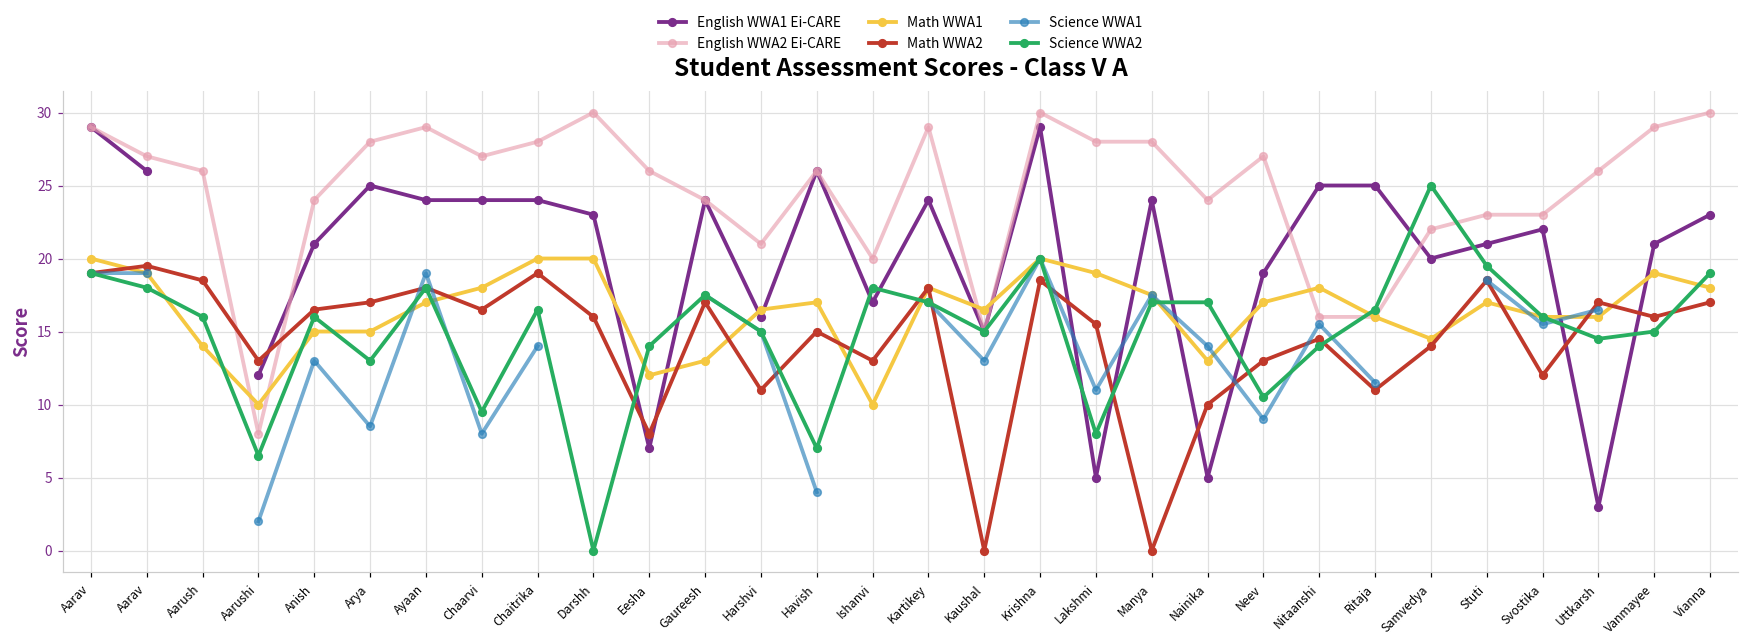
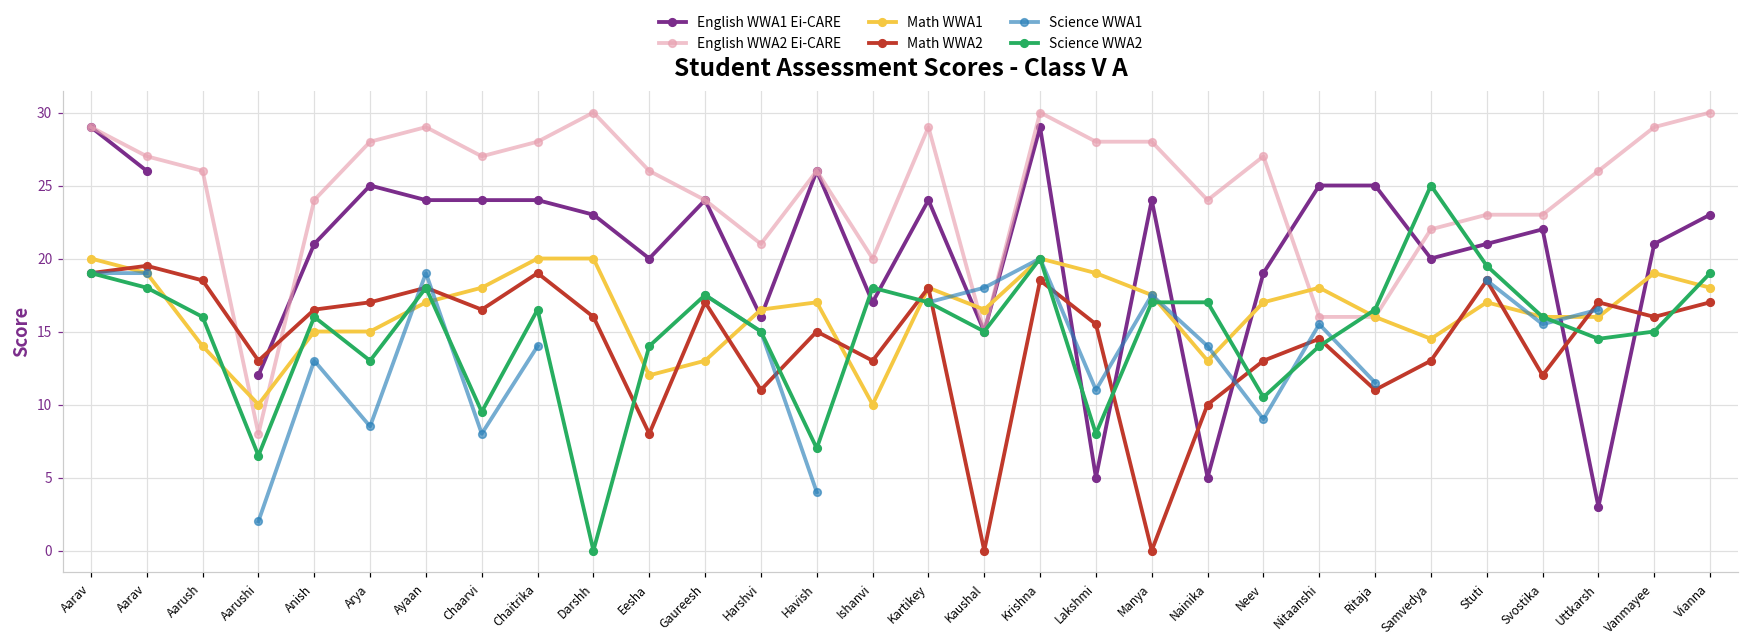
  {
    "English WWA1 Ei-CARE": {
      "Aarushi": 12,
      "Anish": 21,
      "Arya": 25,
      "Ayaan": 24,
      "Chaarvi": 24,
      "Chaitrika": 24,
      "Darshh": 23,
-     "Eesha": 7,
+     "Eesha": 20,
      "Harshvi": 16,
      "Ishanvi": 17,
      "Kartikey": 24,
      "Krishna": 29,
      "Lakshmi": 5,
      "Manya": 24,
      "Nainika": 5,
      "Neev": 19,
      "Nitaanshi": 25,
      "Ritaja": 25,
      "Samvedya": 20,
      "Stuti": 21,
      "Svostika": 22,
      "Uttkarsh": 3,
      "Vanmayee": 21,
      "Vianna": 23
    },
    "English WWA2 Ei-CARE": {
      "Aarush": 26,
      "Aarushi": 8,
      "Anish": 24,
      "Arya": 28,
      "Ayaan": 29,
      "Chaarvi": 27,
      "Chaitrika": 28,
      "Darshh": 30,
      "Eesha": 26,
      "Harshvi": 21,
      "Ishanvi": 20,
      "Kartikey": 29,
      "Krishna": 30,
      "Lakshmi": 28,
      "Manya": 28,
      "Nainika": 24,
      "Neev": 27,
      "Nitaanshi": 16,
      "Samvedya": 22,
      "Stuti": 23,
      "Svostika": 23,
      "Uttkarsh": 26,
      "Vanmayee": 29,
      "Vianna": 30
    },
    "Math WWA1": {
      "Aarush": 14,
      "Aarushi": 10,
      "Anish": 15,
      "Arya": 15,
      "Ayaan": 17,
      "Chaarvi": 18,
      "Chaitrika": 20,
      "Darshh": 20,
      "Eesha": 12,
      "Gaureesh": 13,
      "Harshvi": 16.5,
      "Havish": 17,
      "Ishanvi": 10,
      "Kaushal": 16.5,
      "Lakshmi": 19,
      "Nainika": 13,
      "Neev": 17,
      "Nitaanshi": 18,
      "Samvedya": 14.5,
      "Stuti": 17,
      "Uttkarsh": 16,
      "Vanmayee": 19,
      "Vianna": 18
    },
    "Math WWA2": {
      "Aarush": 18.5,
      "Aarushi": 13,
      "Anish": 16.5,
      "Arya": 17,
      "Chaarvi": 16.5,
      "Chaitrika": 19,
      "Darshh": 16,
      "Eesha": 8,
      "Gaureesh": 17,
      "Harshvi": 11,
      "Havish": 15,
      "Ishanvi": 13,
      "Kaushal": 0,
      "Krishna": 18.5,
      "Lakshmi": 15.5,
      "Manya": 0,
      "Nainika": 10,
      "Neev": 13,
      "Nitaanshi": 14.5,
      "Ritaja": 11,
-     "Samvedya": 14,
+     "Samvedya": 13,
      "Svostika": 12,
      "Uttkarsh": 17,
      "Vanmayee": 16,
      "Vianna": 17
    },
    "Science WWA1": {
      "Aarushi": 2,
      "Anish": 13,
      "Arya": 8.5,
      "Ayaan": 19,
      "Chaarvi": 8,
      "Chaitrika": 14,
      "Havish": 4,
-     "Kaushal": 13,
+     "Kaushal": 18,
      "Lakshmi": 11,
      "Nainika": 14,
      "Neev": 9,
      "Nitaanshi": 15.5,
      "Ritaja": 11.5,
      "Svostika": 15.5,
      "Uttkarsh": 16.5
    },
    "Science WWA2": {
      "Aarush": 16,
      "Aarushi": 6.5,
      "Anish": 16,
      "Arya": 13,
      "Chaarvi": 9.5,
      "Chaitrika": 16.5,
      "Darshh": 0,
      "Eesha": 14,
      "Havish": 7,
      "Ishanvi": 18,
      "Lakshmi": 8,
      "Manya": 17,
      "Nainika": 17,
      "Neev": 10.5,
      "Nitaanshi": 14,
      "Ritaja": 16.5,
      "Samvedya": 25,
      "Stuti": 19.5,
      "Uttkarsh": 14.5,
      "Vanmayee": 15,
      "Vianna": 19
    }
  }
